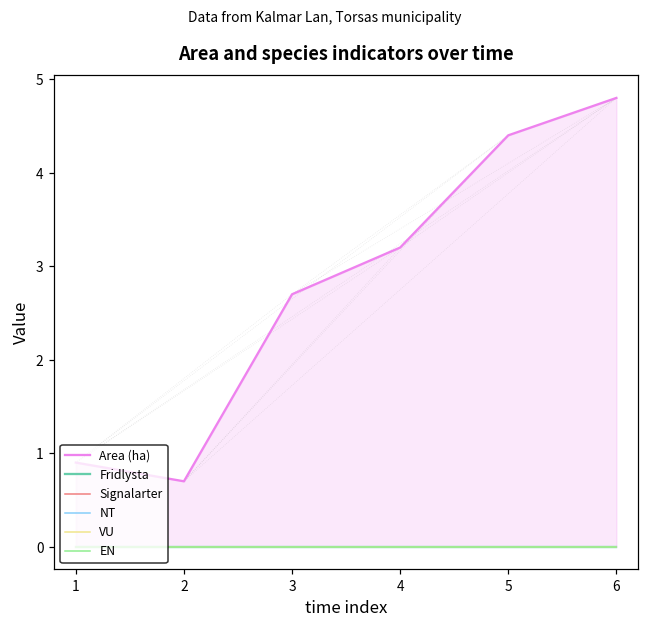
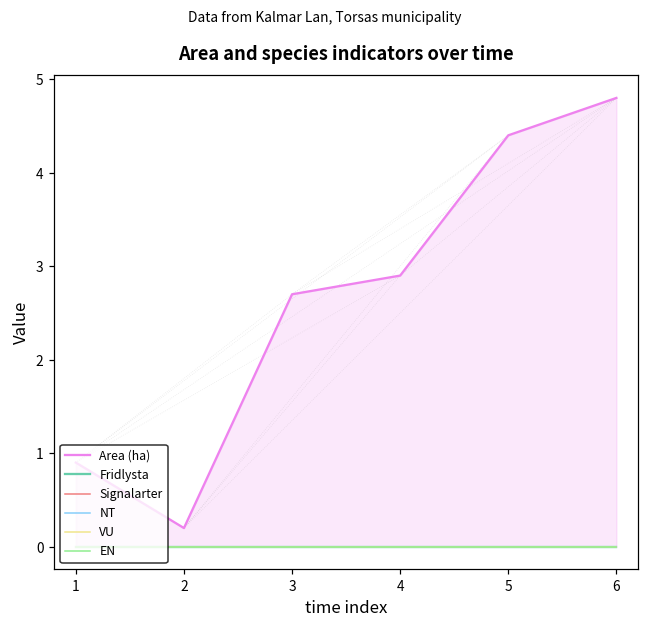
  {
    "Area (ha)": {
-     "2": 0.7,
-     "4": 3.2
+     "2": 0.2,
+     "4": 2.9
    },
    "EN": {
      "2": 0.0,
      "3": 0.0,
      "4": 0.0,
      "5": 0.0,
      "6": 0.0
    }
  }
